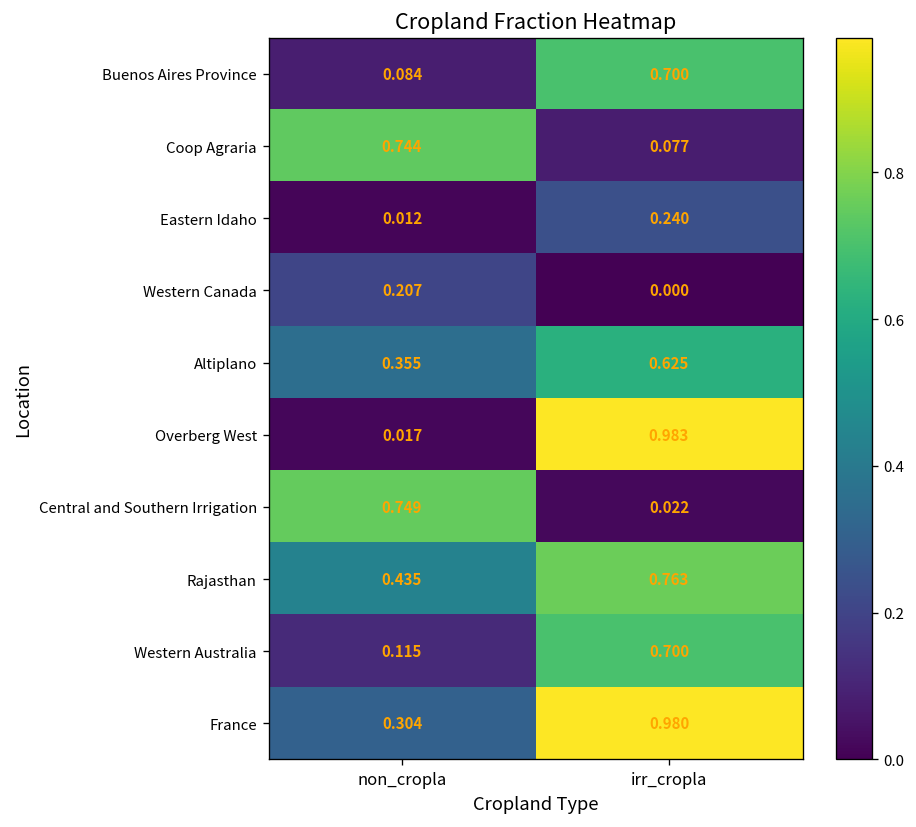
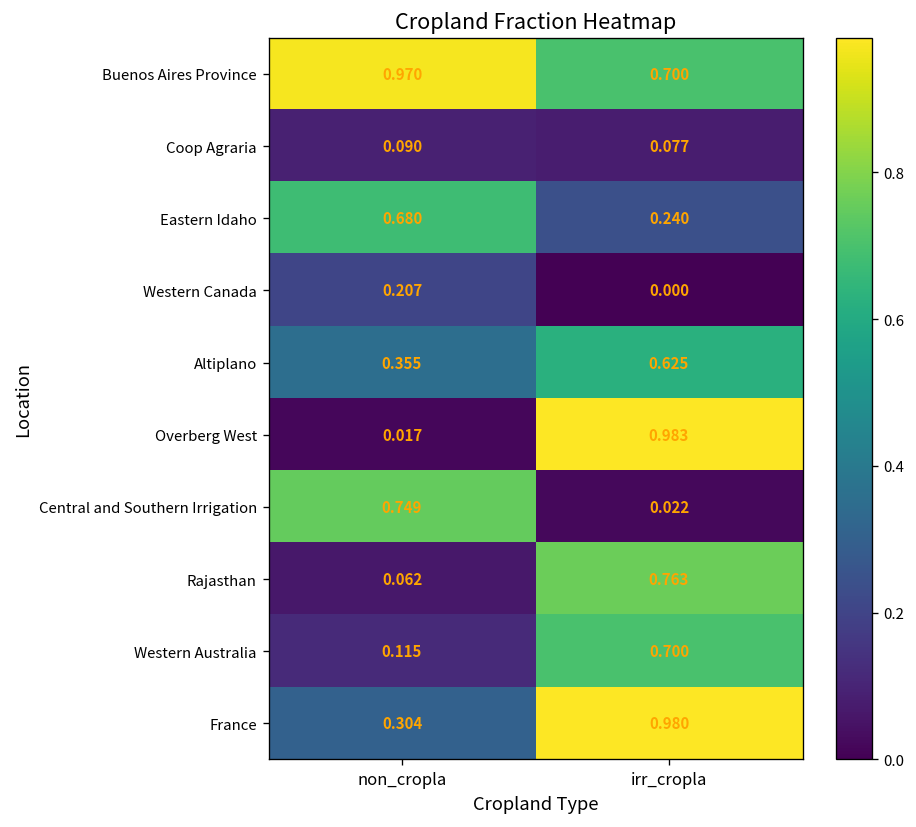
  {
    "Buenos Aires Province": {
-     "non_cropla": 0.084,
+     "non_cropla": 0.970,
      "irr_cropla": 0.700
    },
    "Coop Agraria": {
-     "non_cropla": 0.744,
+     "non_cropla": 0.090,
      "irr_cropla": 0.077
    },
    "Eastern Idaho": {
-     "non_cropla": 0.012,
+     "non_cropla": 0.680,
      "irr_cropla": 0.240
    },
    "Western Canada": {
      "non_cropla": 0.207,
      "irr_cropla": 0.000
    },
    "Altiplano": {
      "non_cropla": 0.355,
      "irr_cropla": 0.625
    },
    "Overberg West": {
      "non_cropla": 0.017,
      "irr_cropla": 0.983
    },
    "Central and Southern Irrigation": {
      "non_cropla": 0.749,
      "irr_cropla": 0.022
    },
    "Rajasthan": {
-     "non_cropla": 0.435,
+     "non_cropla": 0.062,
      "irr_cropla": 0.763
    },
    "Western Australia": {
      "non_cropla": 0.115,
      "irr_cropla": 0.700
    },
    "France": {
      "non_cropla": 0.304,
      "irr_cropla": 0.980
    }
  }
